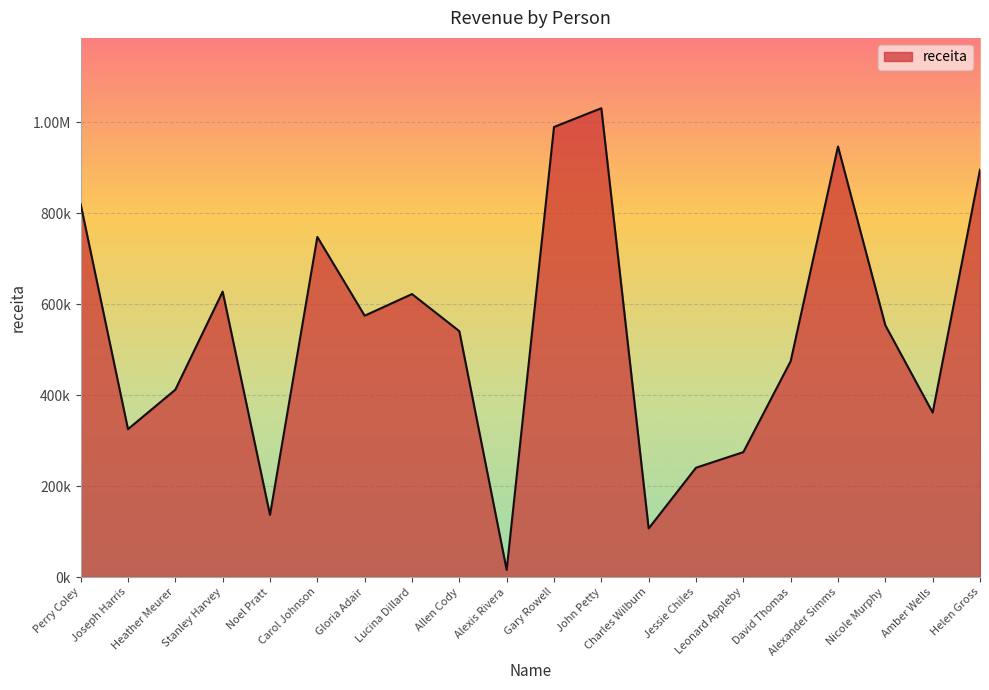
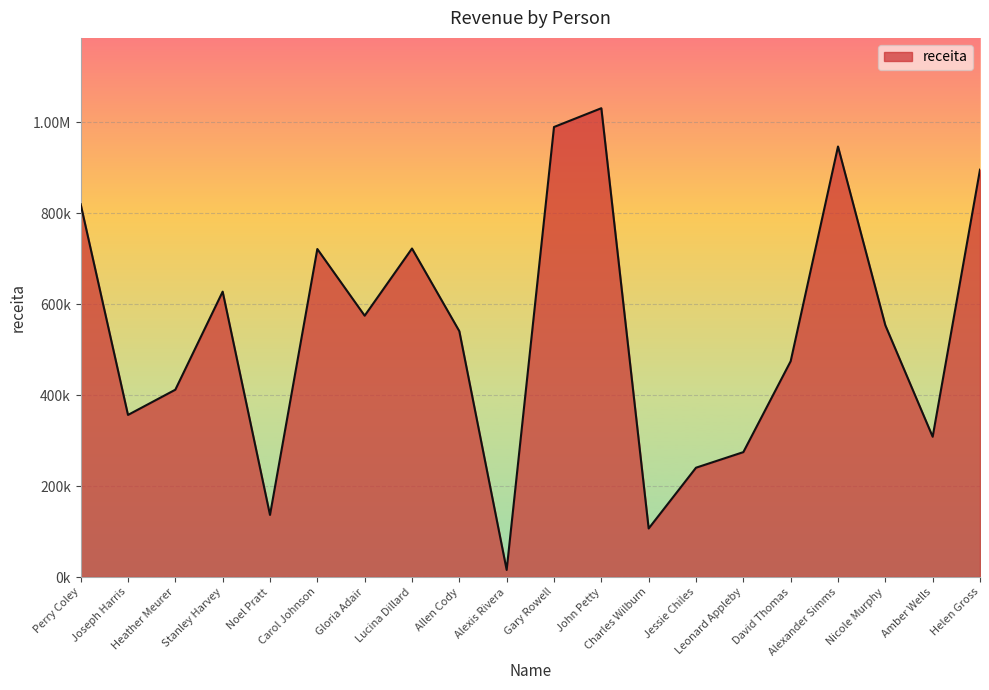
  {
    "Perry Coley": 820000,
-   "Joseph Harris": 330000,
+   "Joseph Harris": 360000,
    "Heather Meurer": 410000,
    "Stanley Harvey": 630000,
    "Noel Pratt": 140000,
-   "Carol Johnson": 750000,
+   "Carol Johnson": 720000,
    "Gloria Adair": 570000,
-   "Lucina Dillard": 620000,
+   "Lucina Dillard": 720000,
    "Allen Cody": 540000,
    "Alexis Rivera": 20000,
    "Gary Rowell": 990000,
    "John Petty": 1030000,
    "Charles Wilburn": 110000,
    "Jessie Chiles": 240000,
    "Leonard Appleby": 270000,
    "David Thomas": 470000,
    "Alexander Simms": 950000,
    "Nicole Murphy": 550000,
-   "Amber Wells": 360000,
+   "Amber Wells": 310000,
    "Helen Gross": 900000
  }
